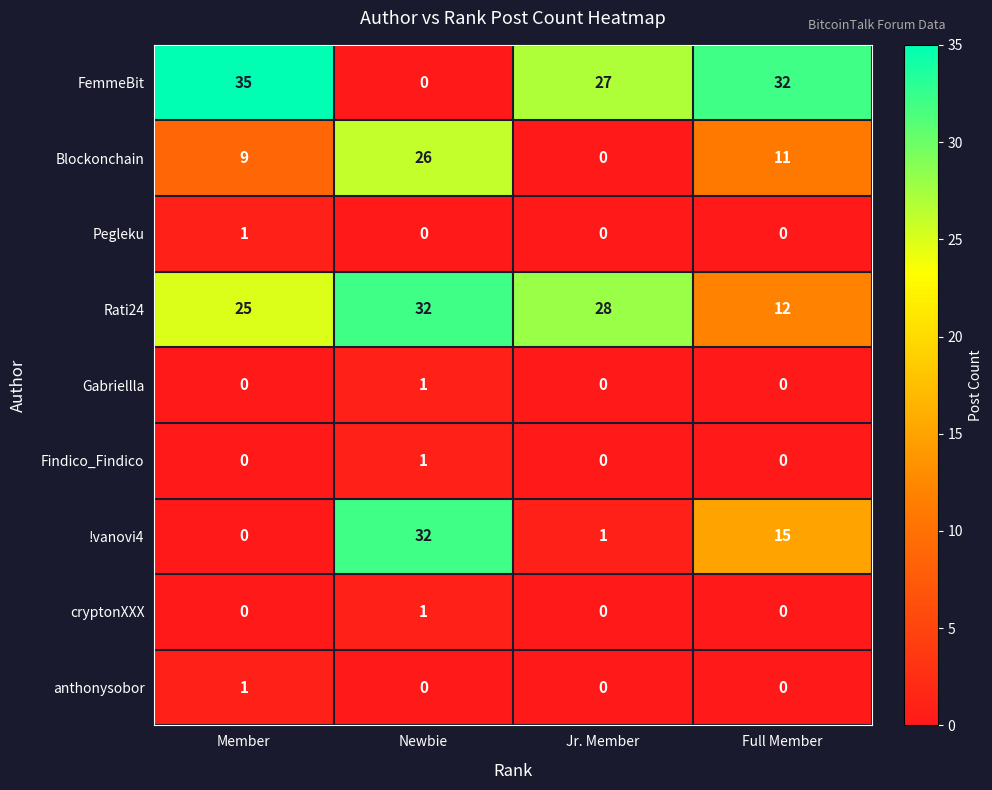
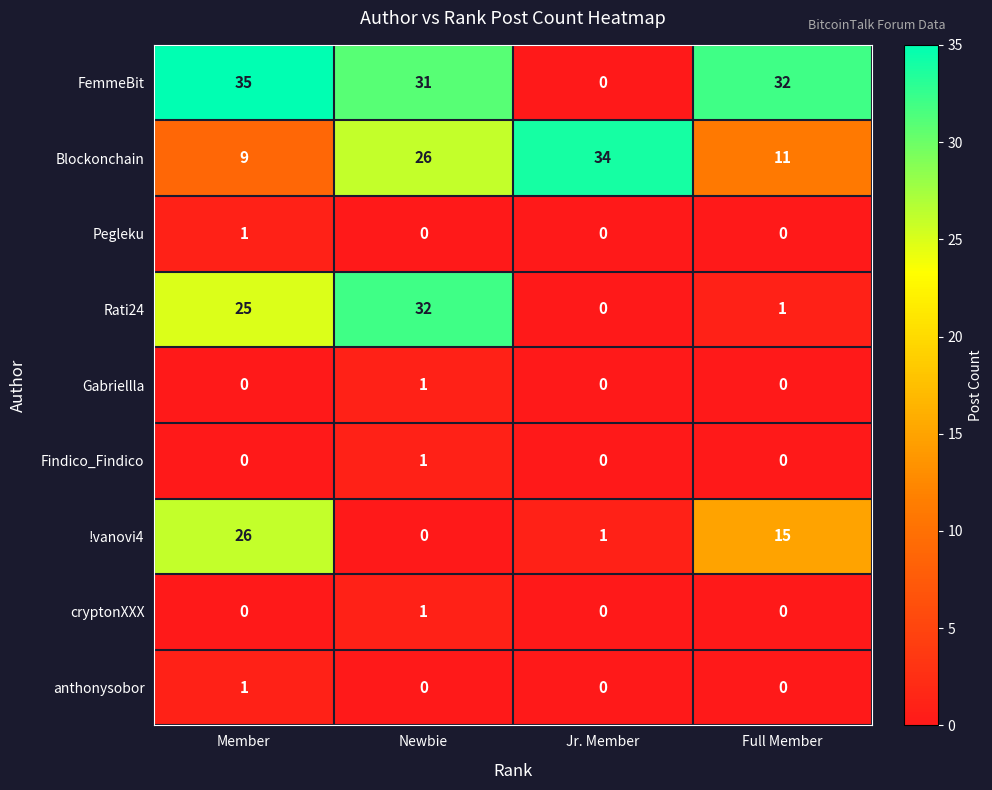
  {
    "FemmeBit": {
      "Member": 35,
-     "Newbie": 0,
-     "Jr. Member": 27,
+     "Newbie": 31,
+     "Jr. Member": 0,
      "Full Member": 32
    },
    "Blockonchain": {
      "Member": 9,
      "Newbie": 26,
-     "Jr. Member": 0,
+     "Jr. Member": 34,
      "Full Member": 11
    },
    "Pegleku": {
      "Member": 1,
      "Newbie": 0,
      "Jr. Member": 0,
      "Full Member": 0
    },
    "Rati24": {
      "Member": 25,
      "Newbie": 32,
-     "Jr. Member": 28,
-     "Full Member": 12
+     "Jr. Member": 0,
+     "Full Member": 1
    },
    "Gabriellla": {
      "Member": 0,
      "Newbie": 1,
      "Jr. Member": 0,
      "Full Member": 0
    },
    "Findico_Findico": {
      "Member": 0,
      "Newbie": 1,
      "Jr. Member": 0,
      "Full Member": 0
    },
    "!vanovi4": {
-     "Member": 0,
-     "Newbie": 32,
+     "Member": 26,
+     "Newbie": 0,
      "Jr. Member": 1,
      "Full Member": 15
    },
    "cryptonXXX": {
      "Member": 0,
      "Newbie": 1,
      "Jr. Member": 0,
      "Full Member": 0
    },
    "anthonysobor": {
      "Member": 1,
      "Newbie": 0,
      "Jr. Member": 0,
      "Full Member": 0
    }
  }
